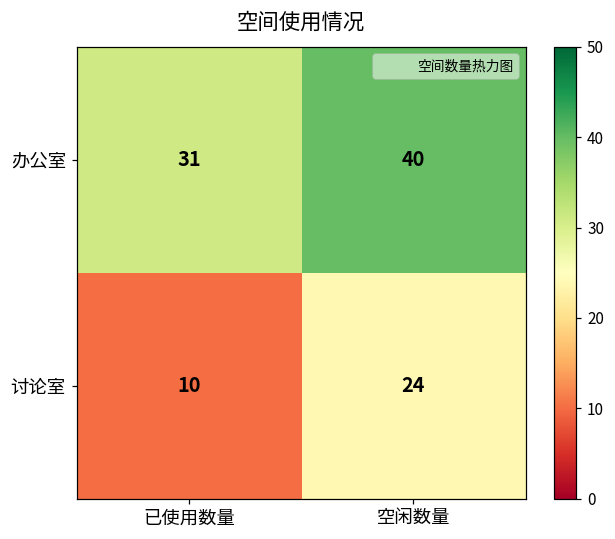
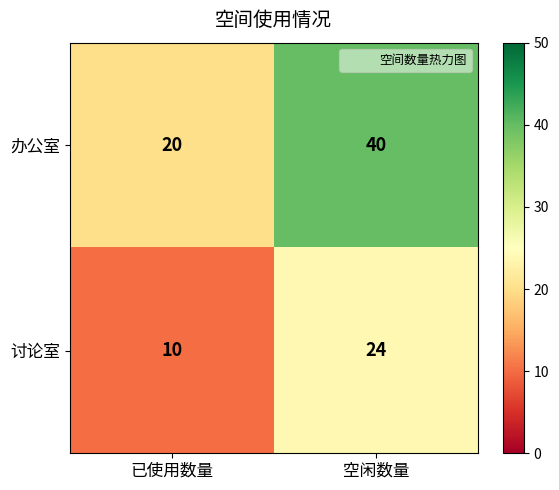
  {
    "办公室": {
-     "已使用数量": 31,
+     "已使用数量": 20,
      "空闲数量": 40
    },
    "讨论室": {
      "已使用数量": 10,
      "空闲数量": 24
    }
  }
